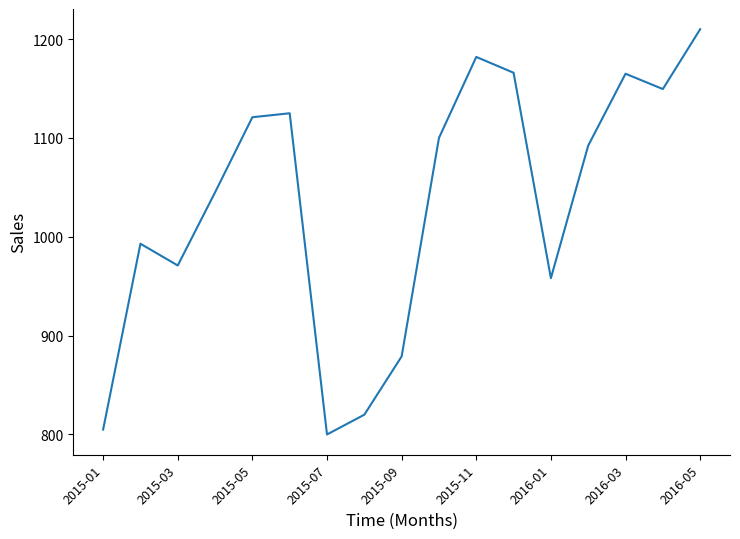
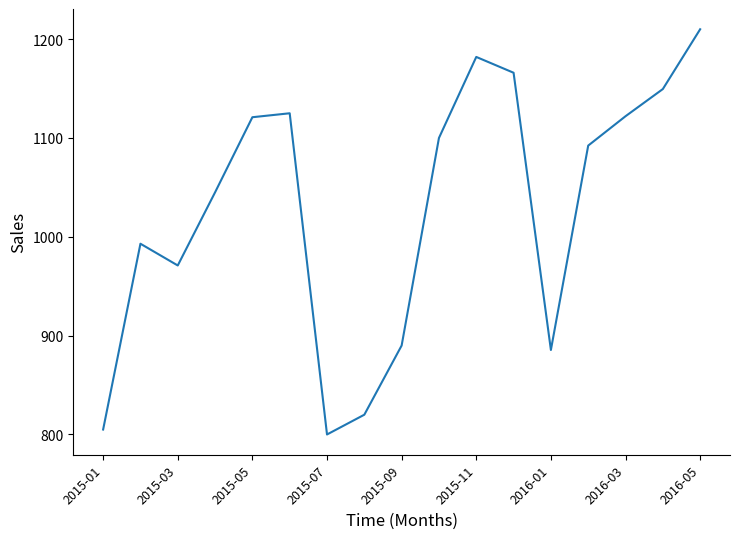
  {
    "2015-01": 810,
    "2015-03": 970,
    "2015-05": 1120,
    "2015-07": 800,
-   "2015-09": 880,
+   "2015-09": 890,
    "2015-11": 1180,
-   "2016-01": 960,
-   "2016-03": 1170,
+   "2016-01": 890,
+   "2016-03": 1120,
    "2016-05": 1210
  }
